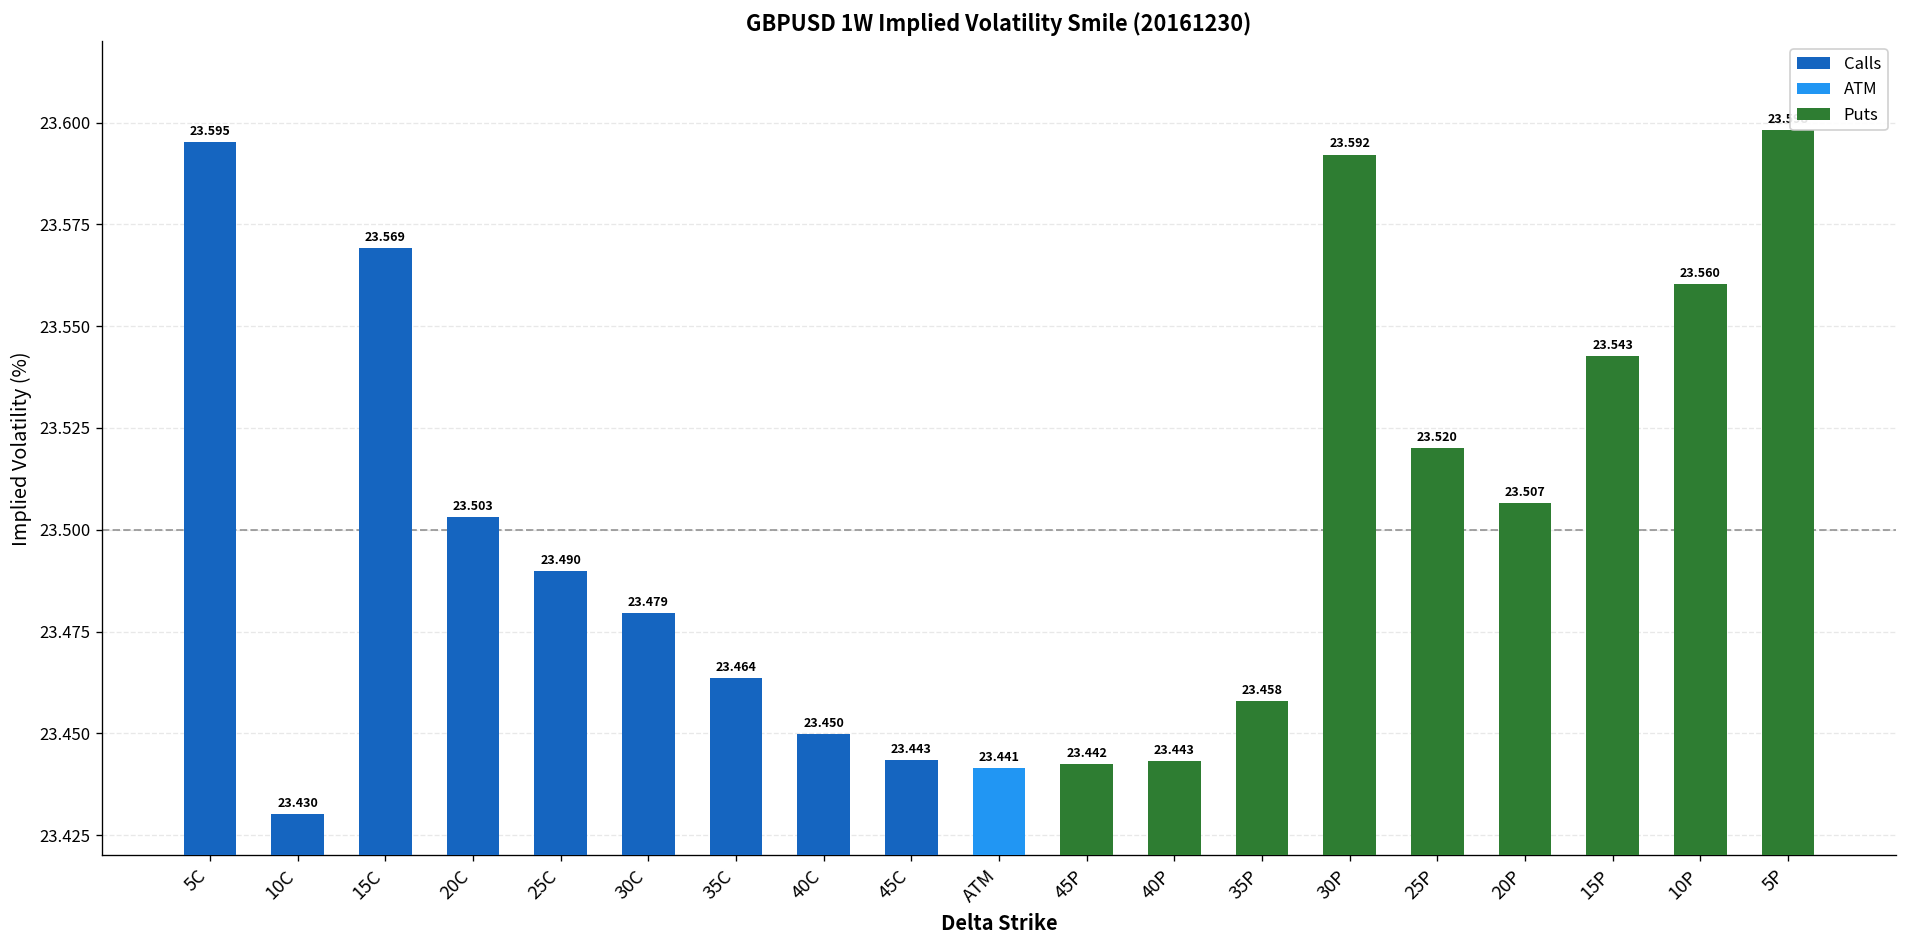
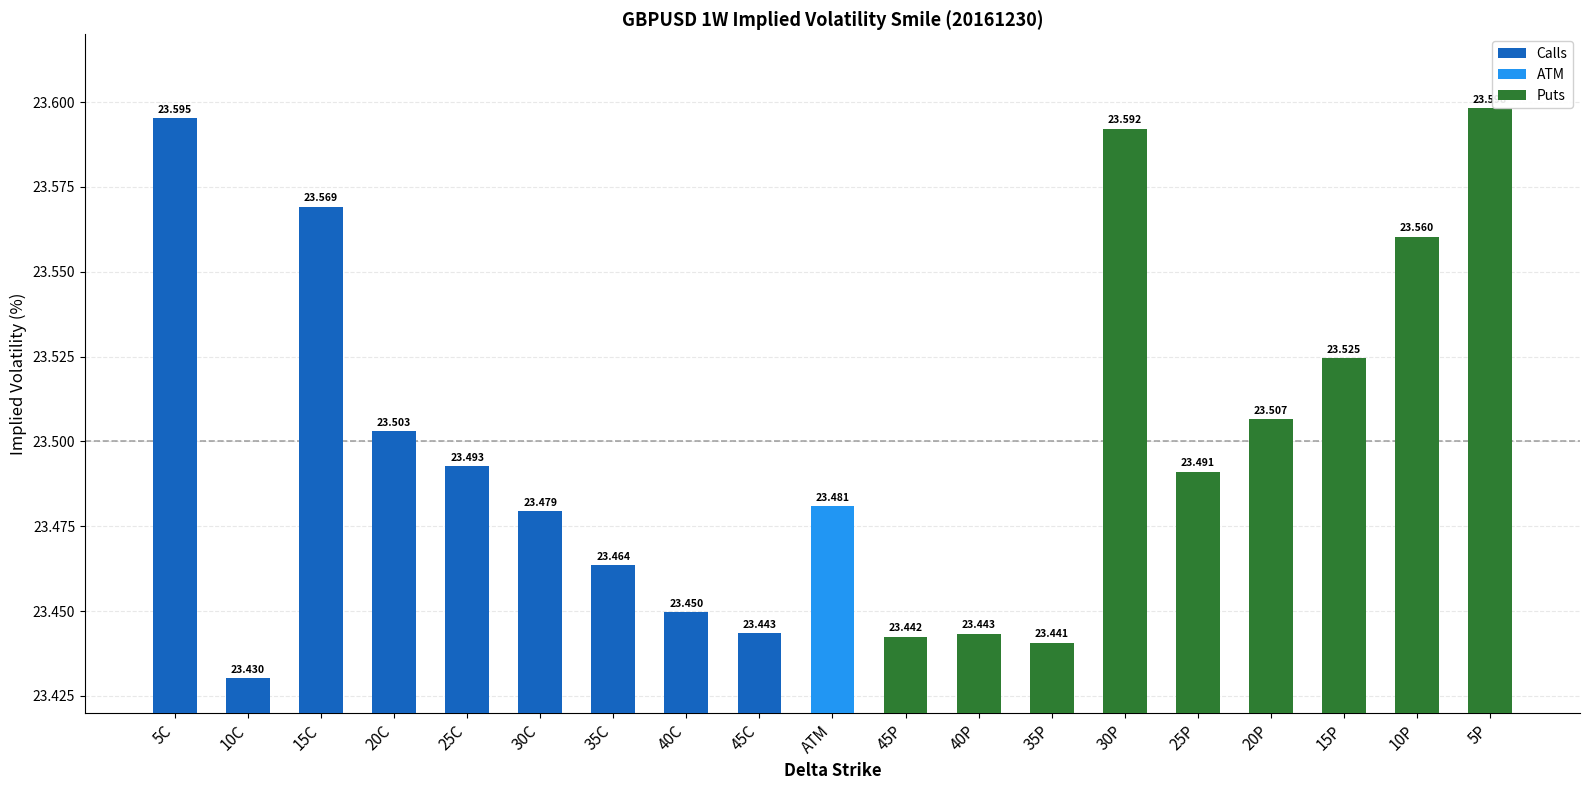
  {
    "5C": 23.595,
    "10C": 23.430,
    "15C": 23.569,
    "20C": 23.503,
-   "25C": 23.490,
+   "25C": 23.493,
    "30C": 23.479,
    "35C": 23.464,
    "40C": 23.450,
    "45C": 23.443,
-   "ATM": 23.441,
+   "ATM": 23.481,
    "45P": 23.442,
    "40P": 23.443,
-   "35P": 23.458,
+   "35P": 23.441,
    "30P": 23.592,
-   "25P": 23.520,
+   "25P": 23.491,
    "20P": 23.507,
-   "15P": 23.543,
+   "15P": 23.525,
    "10P": 23.560
  }
